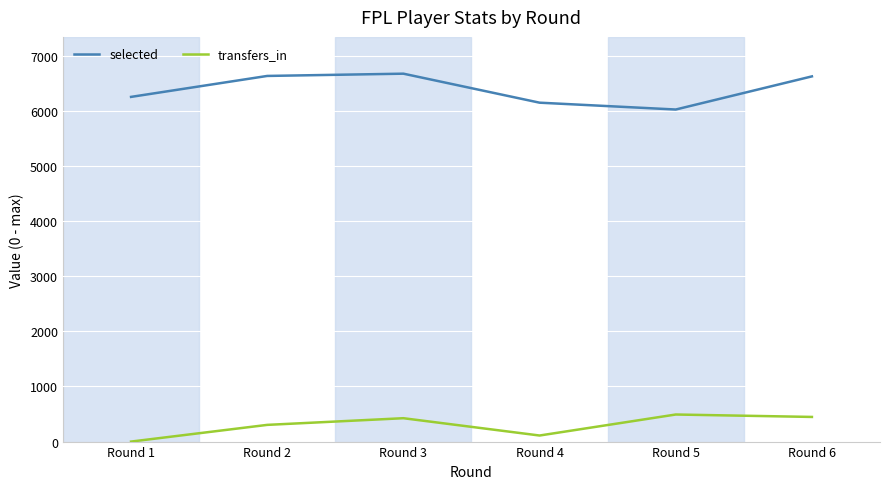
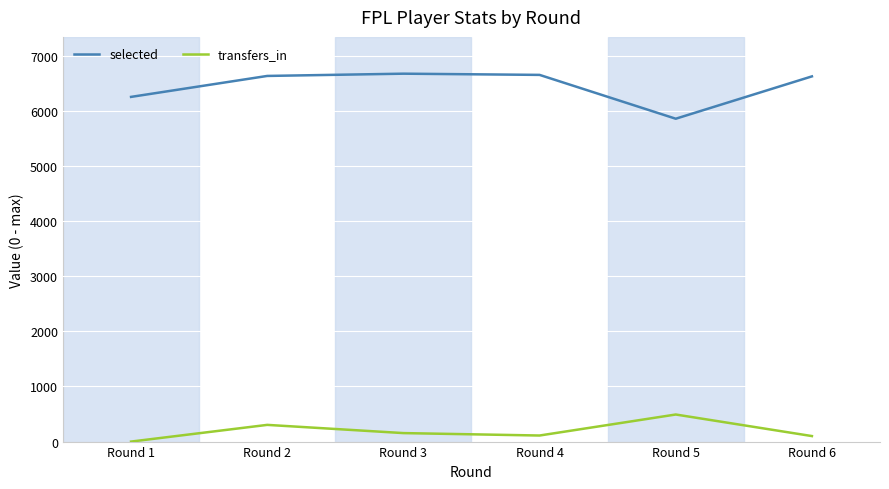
  {
    "selected": {
      "Round 1": 6300,
      "Round 2": 6600,
      "Round 3": 6700,
-     "Round 4": 6100,
-     "Round 5": 6000,
+     "Round 4": 6700,
+     "Round 5": 5900,
      "Round 6": 6600
    },
    "transfers_in": {
      "Round 1": 0,
      "Round 2": 300,
-     "Round 3": 400,
+     "Round 3": 200,
      "Round 4": 100,
      "Round 5": 500,
-     "Round 6": 400
+     "Round 6": 100
    }
  }
